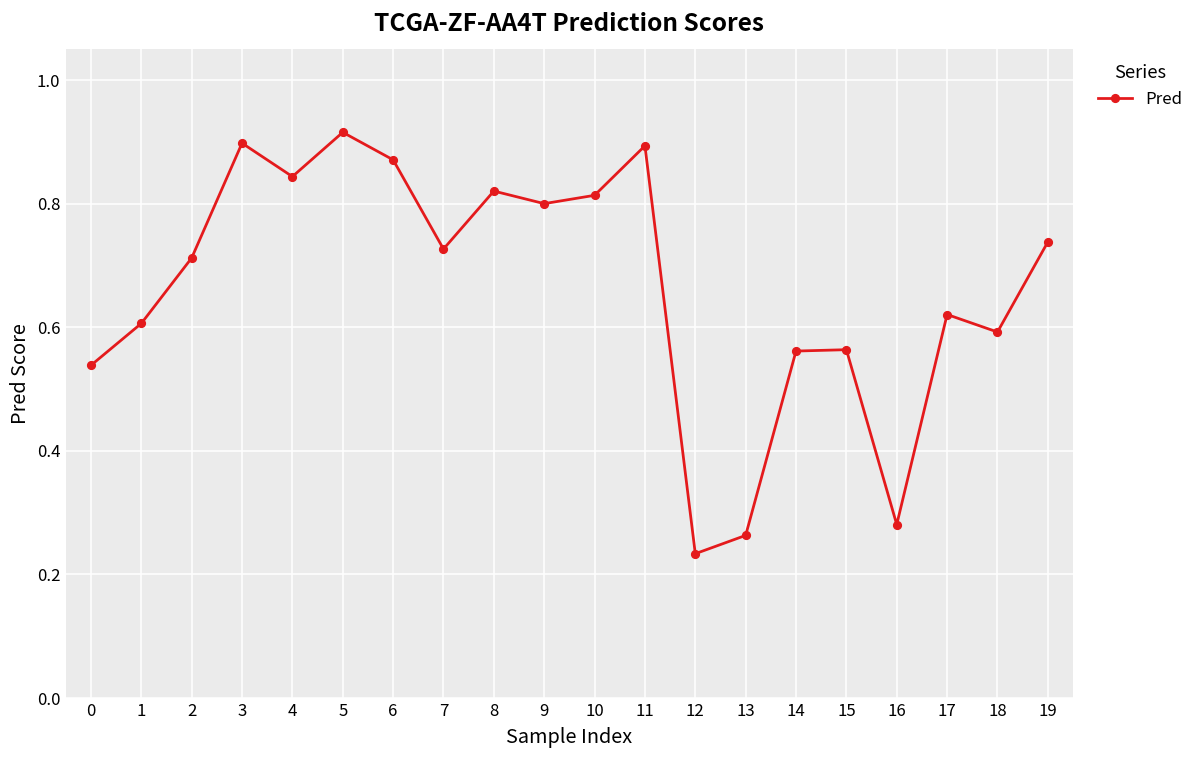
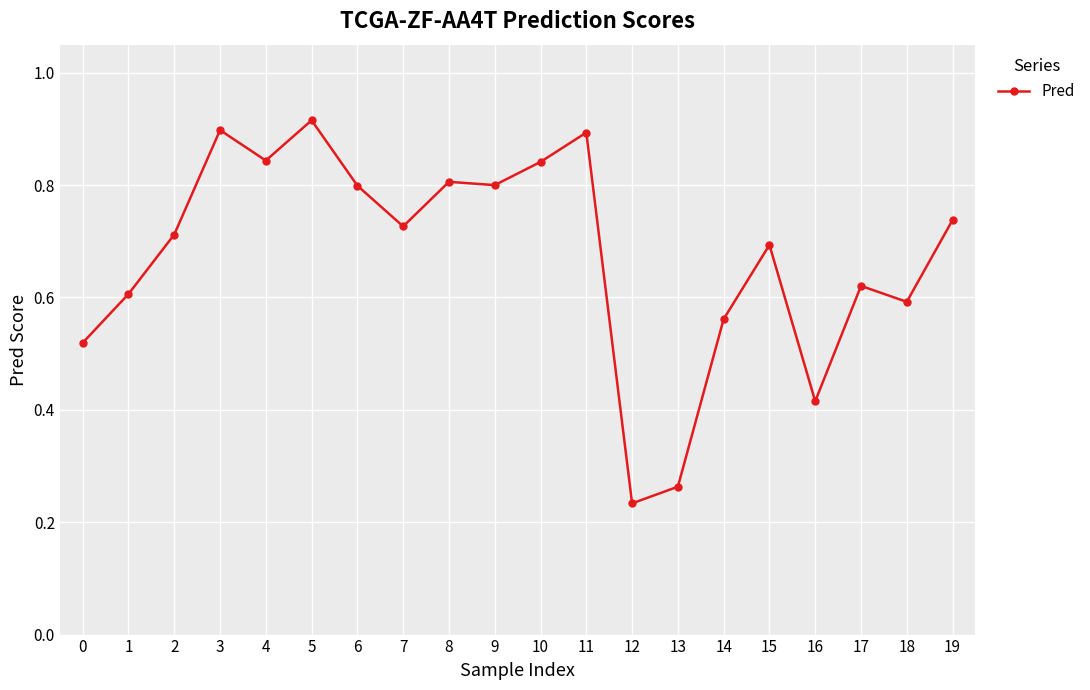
  {
-   "0": 0.54,
+   "0": 0.52,
    "1": 0.61,
    "2": 0.71,
    "3": 0.90,
    "4": 0.84,
    "5": 0.92,
-   "6": 0.87,
+   "6": 0.80,
    "7": 0.73,
-   "8": 0.82,
+   "8": 0.81,
    "9": 0.80,
-   "10": 0.81,
+   "10": 0.84,
    "11": 0.89,
    "12": 0.23,
    "13": 0.26,
    "14": 0.56,
-   "15": 0.56,
-   "16": 0.28,
+   "15": 0.69,
+   "16": 0.42,
    "17": 0.62,
    "18": 0.59,
    "19": 0.74
  }
